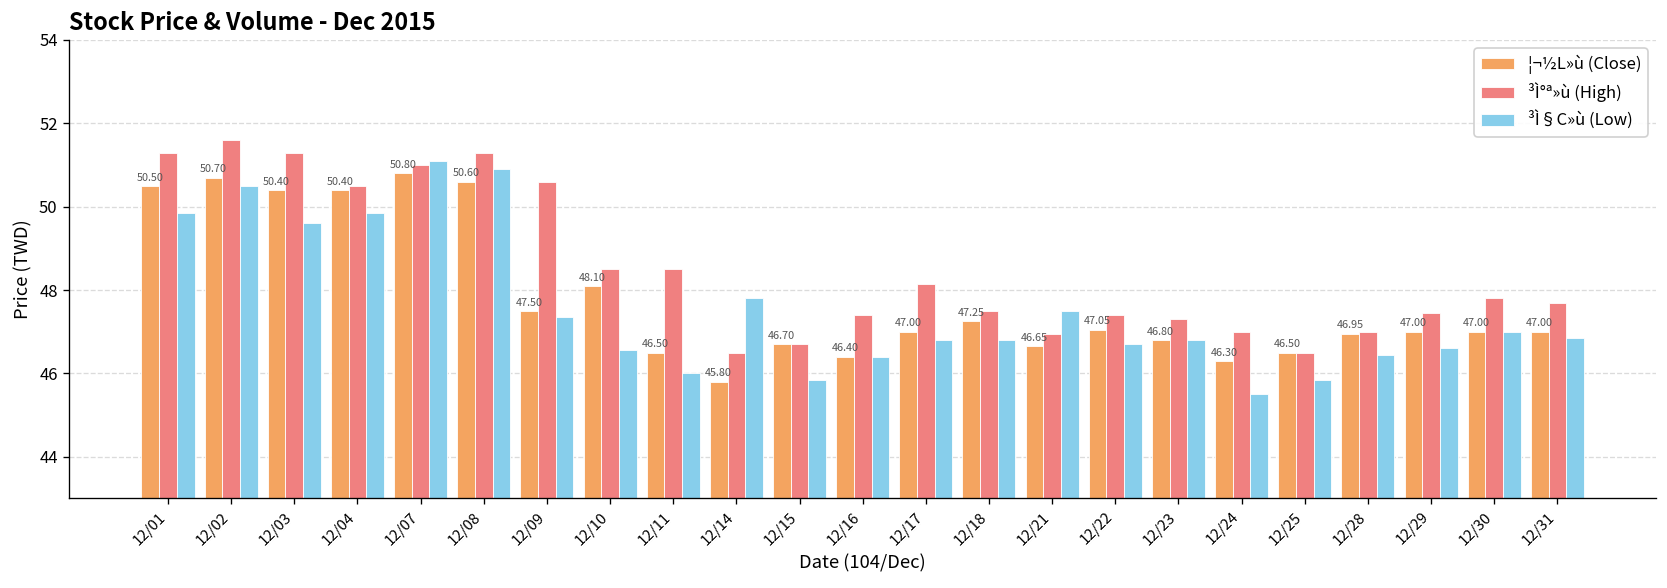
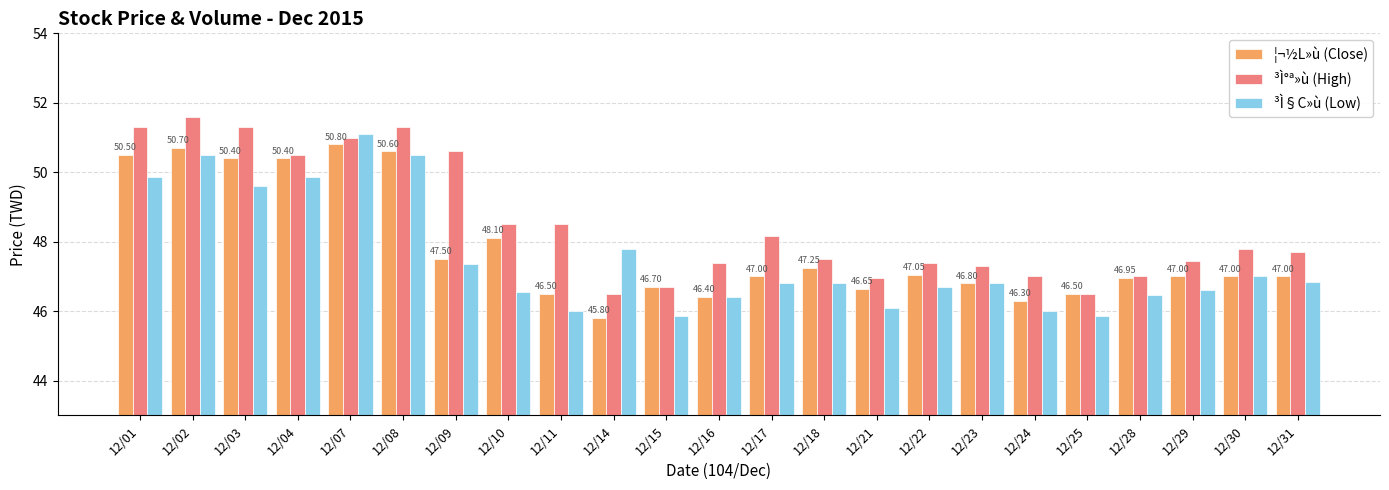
  {
    "³Ì§C»ù (Low)": {
      "12/01": 49.9,
      "12/02": 50.5,
      "12/03": 49.6,
      "12/04": 49.9,
      "12/07": 51.1,
-     "12/08": 50.9,
+     "12/08": 50.5,
      "12/09": 47.4,
      "12/10": 46.6,
      "12/11": 46.0,
      "12/14": 47.8,
      "12/15": 45.9,
      "12/17": 46.8,
      "12/18": 46.8,
-     "12/21": 47.5,
+     "12/21": 46.1,
      "12/22": 46.7,
-     "12/24": 45.5,
+     "12/24": 46.0,
      "12/25": 45.9,
      "12/28": 46.5,
      "12/29": 46.6,
      "12/31": 46.9
    }
  }
